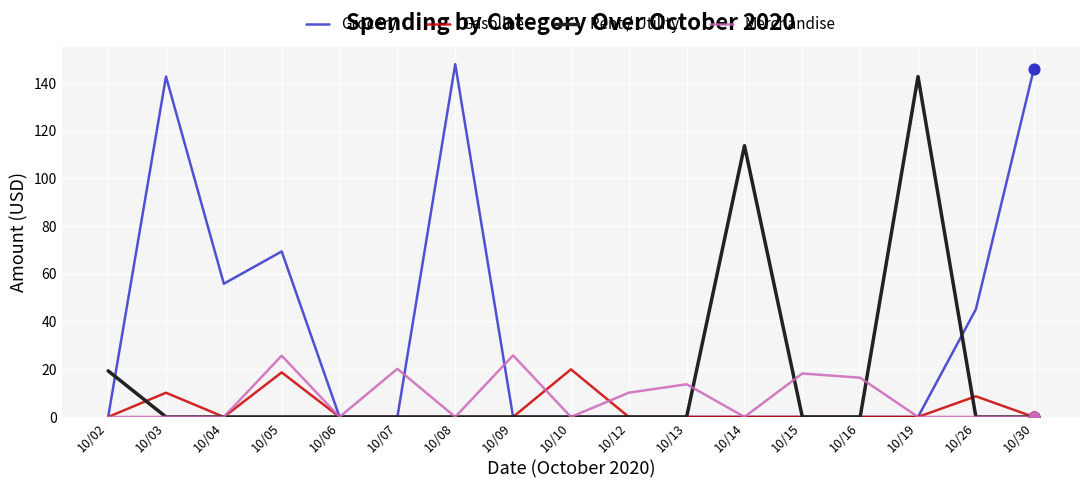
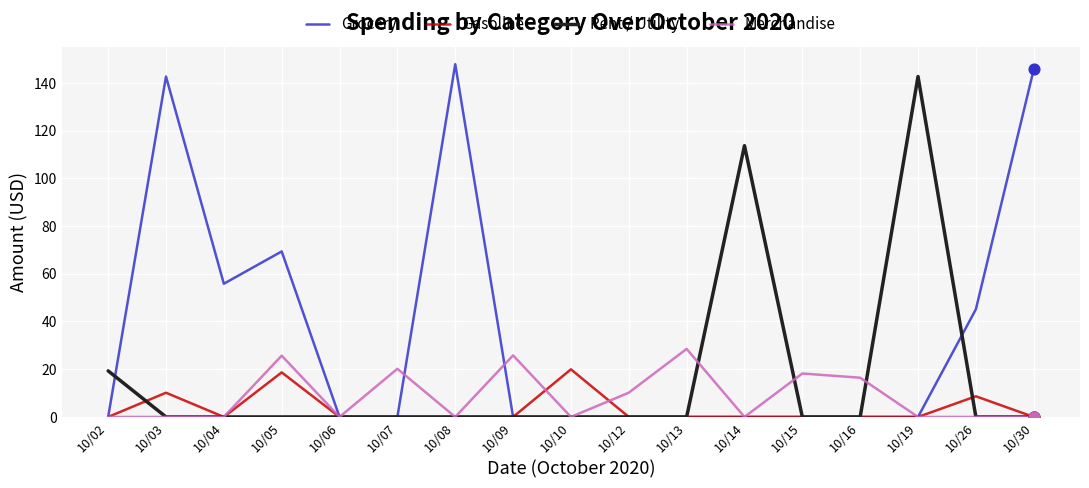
  {
    "Rent / Utility": {
      "10/02": 19,
      "10/05": 0,
      "10/14": 114,
      "10/19": 143
    },
    "Merchandise": {
      "10/05": 26,
      "10/07": 20,
      "10/09": 26,
      "10/12": 10,
-     "10/13": 14,
+     "10/13": 29,
      "10/15": 18,
      "10/16": 16
    }
  }
